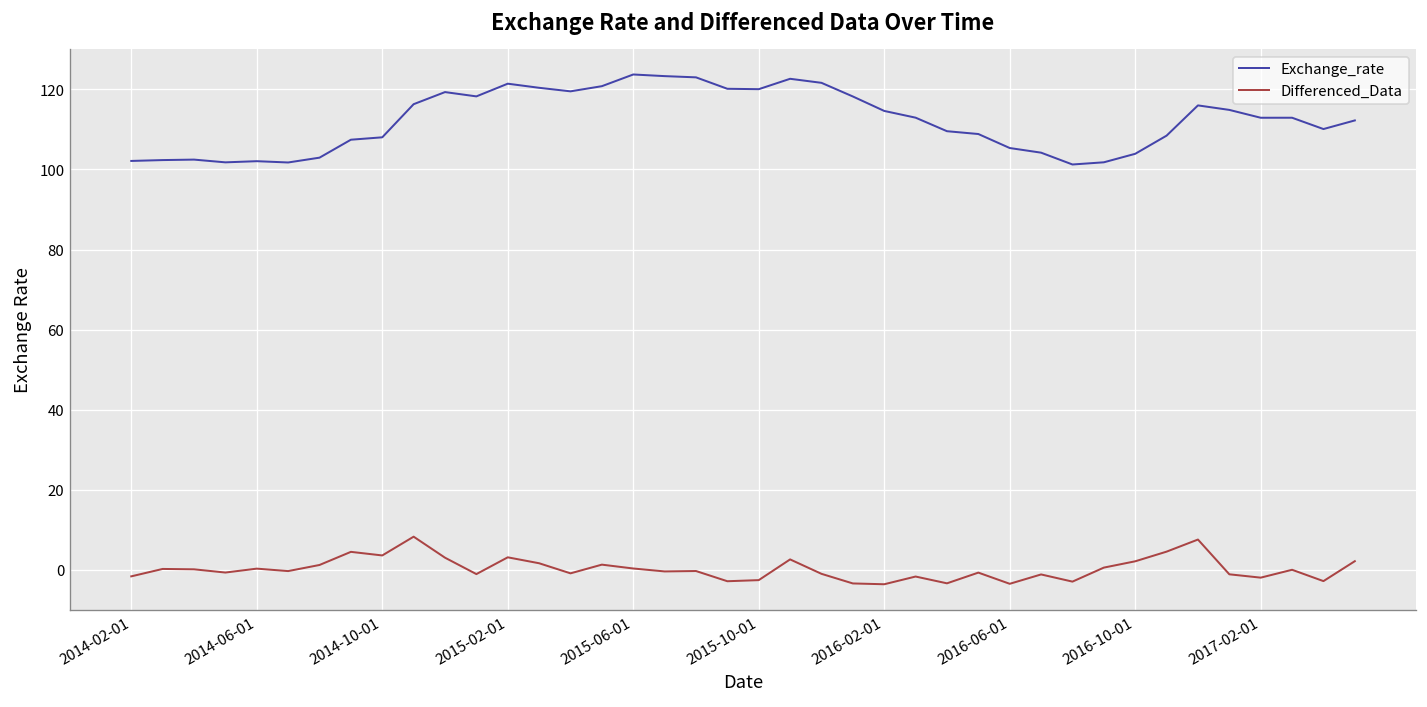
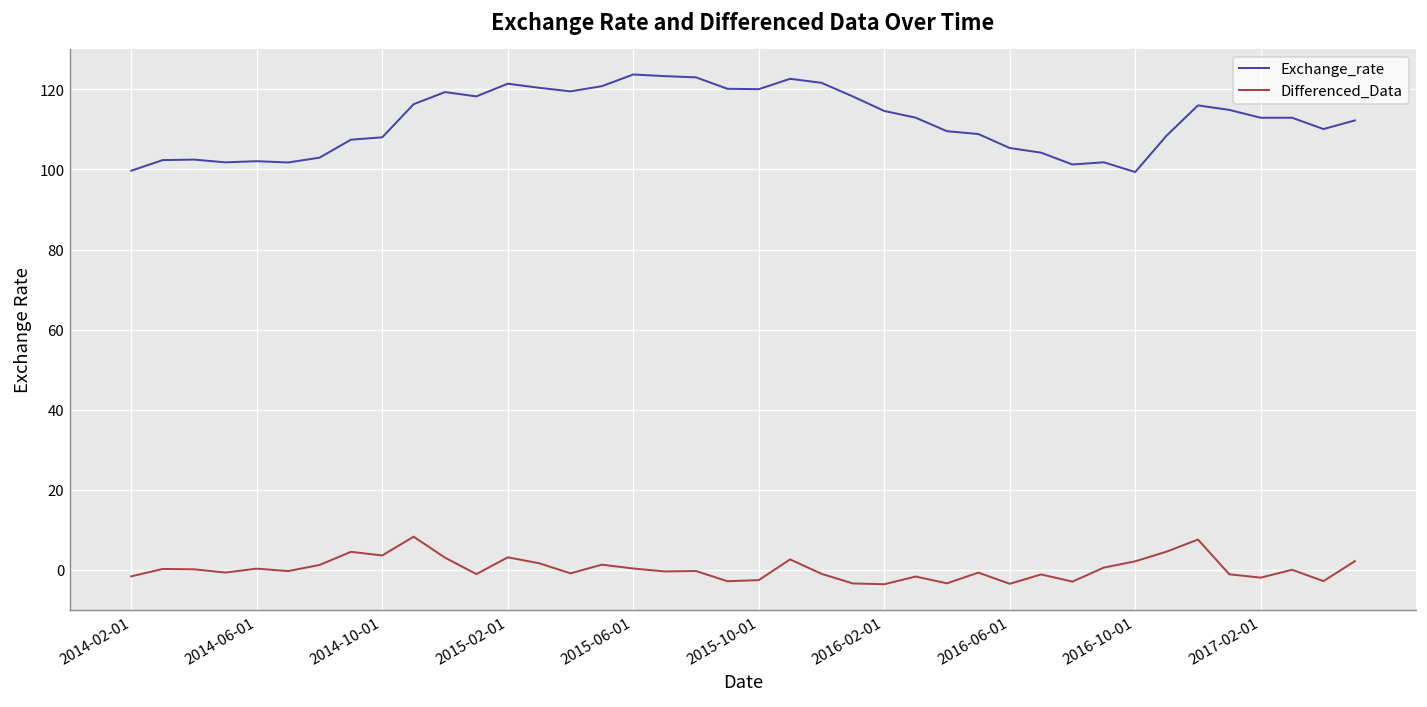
  {
    "Exchange_rate": {
-     "2014-02-01": 102,
+     "2014-02-01": 100,
      "2014-06-01": 102,
      "2014-10-01": 108,
      "2015-02-01": 121,
      "2015-06-01": 124,
      "2015-10-01": 120,
      "2016-02-01": 115,
      "2016-06-01": 105,
-     "2016-10-01": 104,
+     "2016-10-01": 99,
      "2017-02-01": 113
    },
    "Differenced_Data": {
      "2014-02-01": -2,
      "2014-06-01": 0,
      "2014-10-01": 4,
      "2015-02-01": 3,
      "2015-06-01": 0,
      "2015-10-01": -3,
      "2016-02-01": -4,
      "2016-06-01": -3,
      "2016-10-01": 2,
      "2017-02-01": -2
    }
  }
